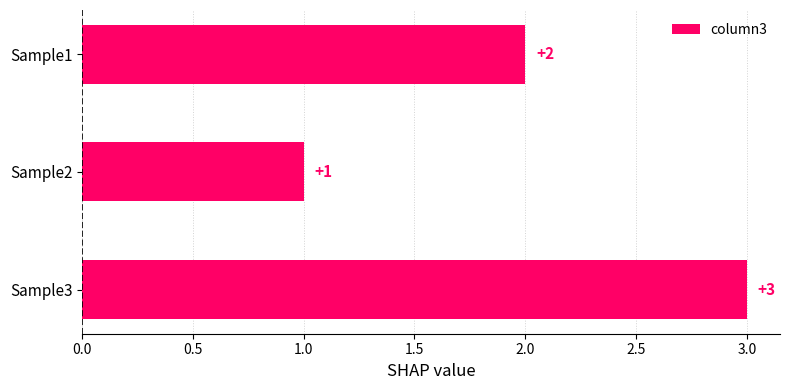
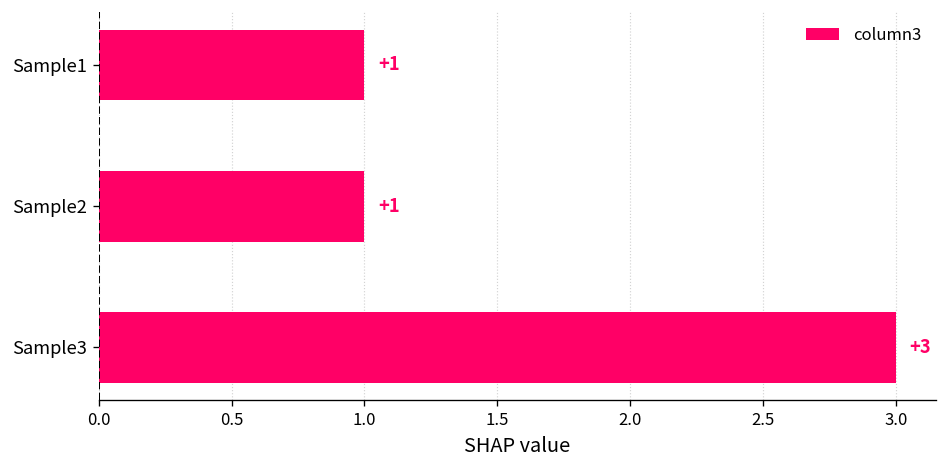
  {
-   "Sample1": "+2",
+   "Sample1": "+1",
    "Sample2": "+1",
    "Sample3": "+3"
  }
